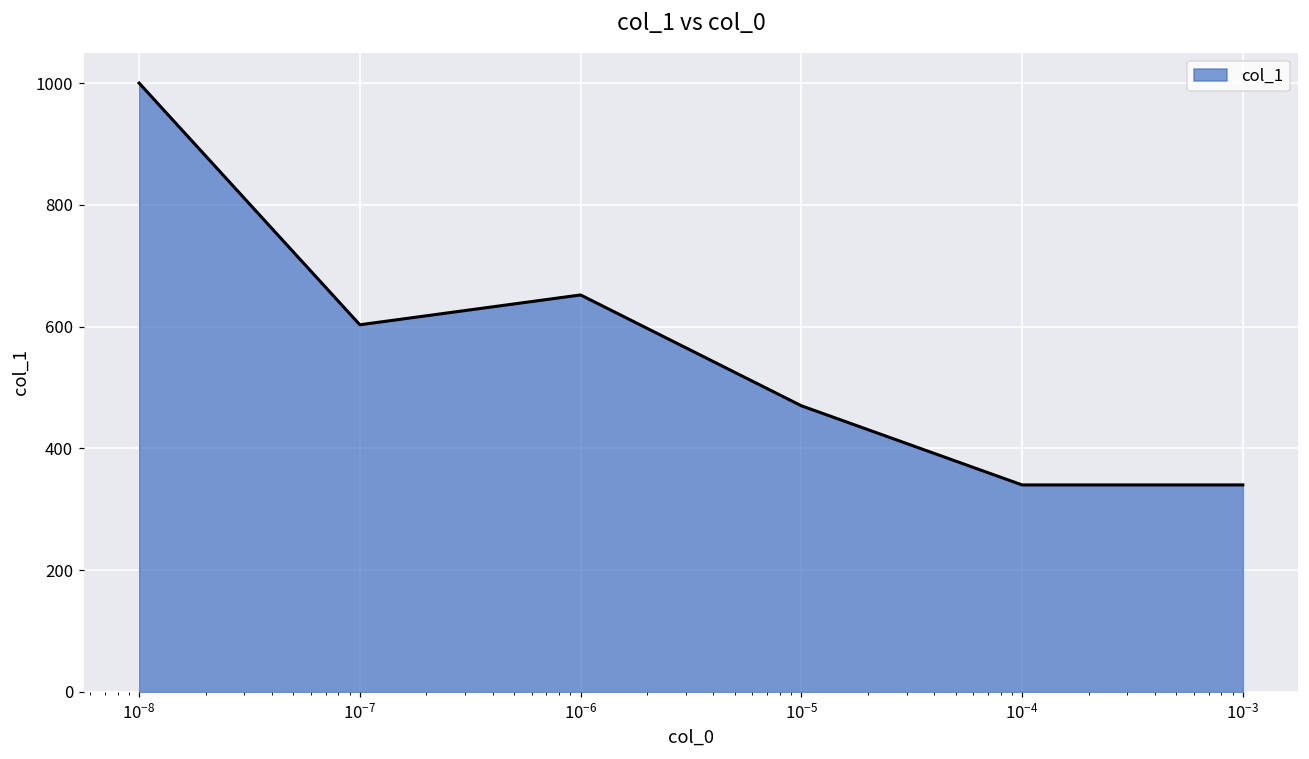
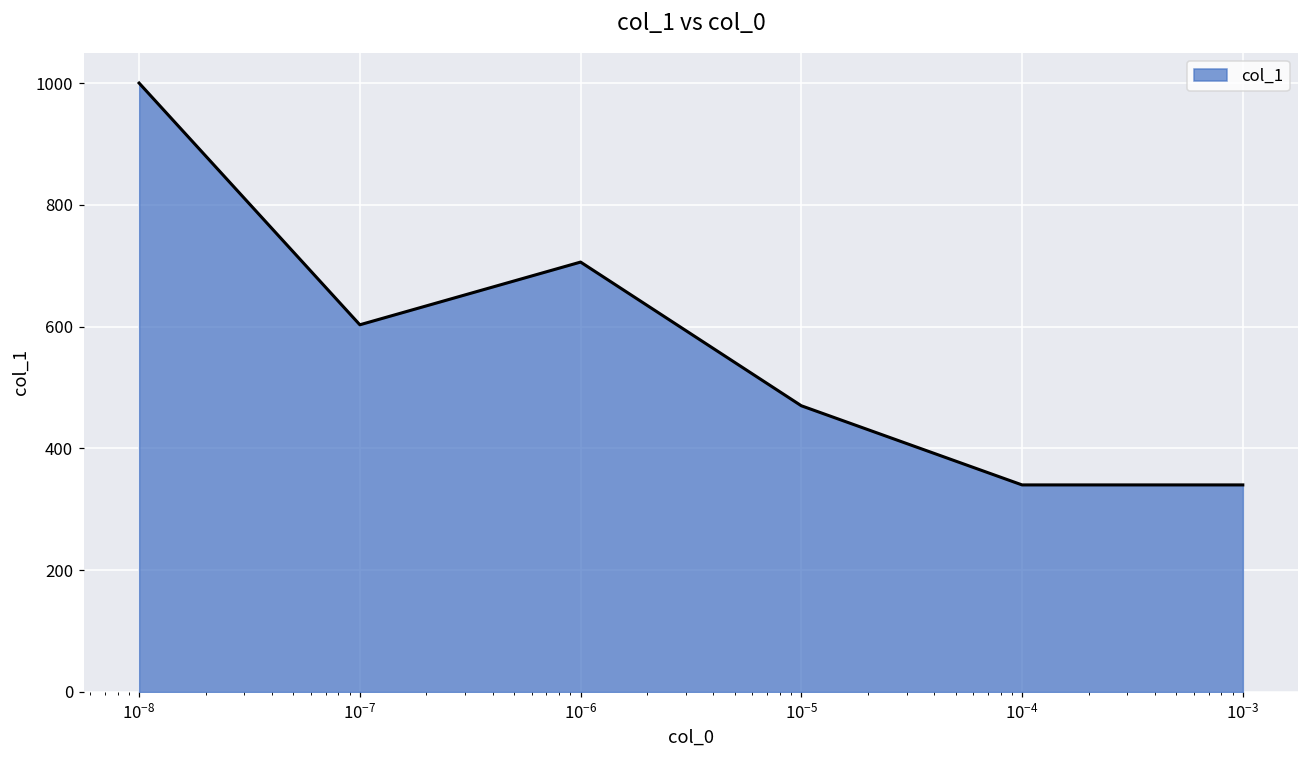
  {
    "10^-8": 1000,
    "10^-7": 600,
-   "10^-6": 650,
+   "10^-6": 710,
    "10^-5": 470,
    "10^-4": 340,
    "10^-3": 340
  }
